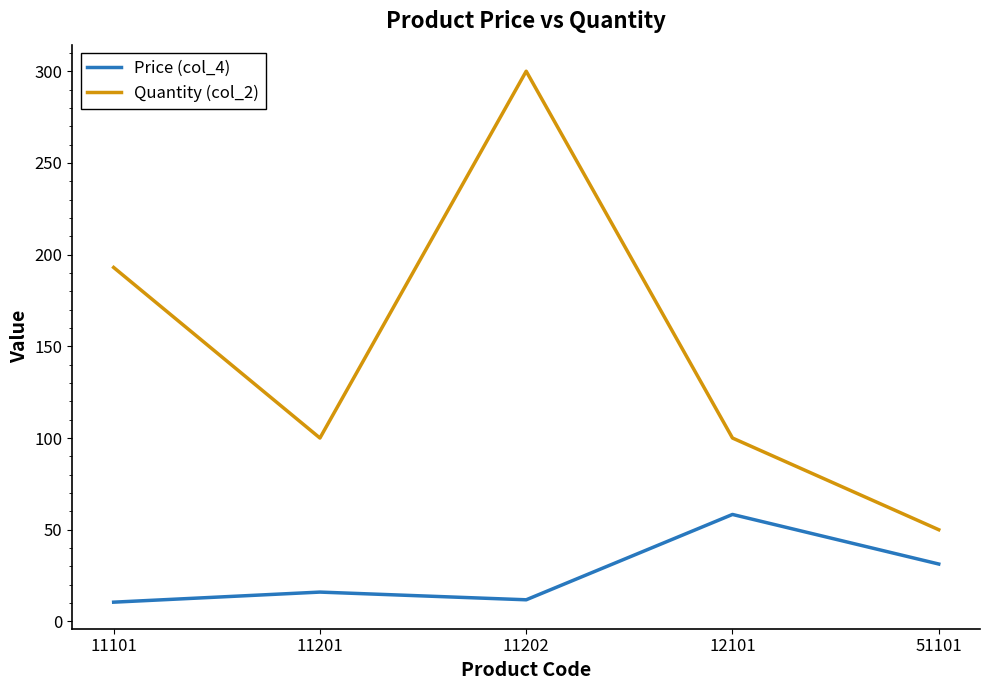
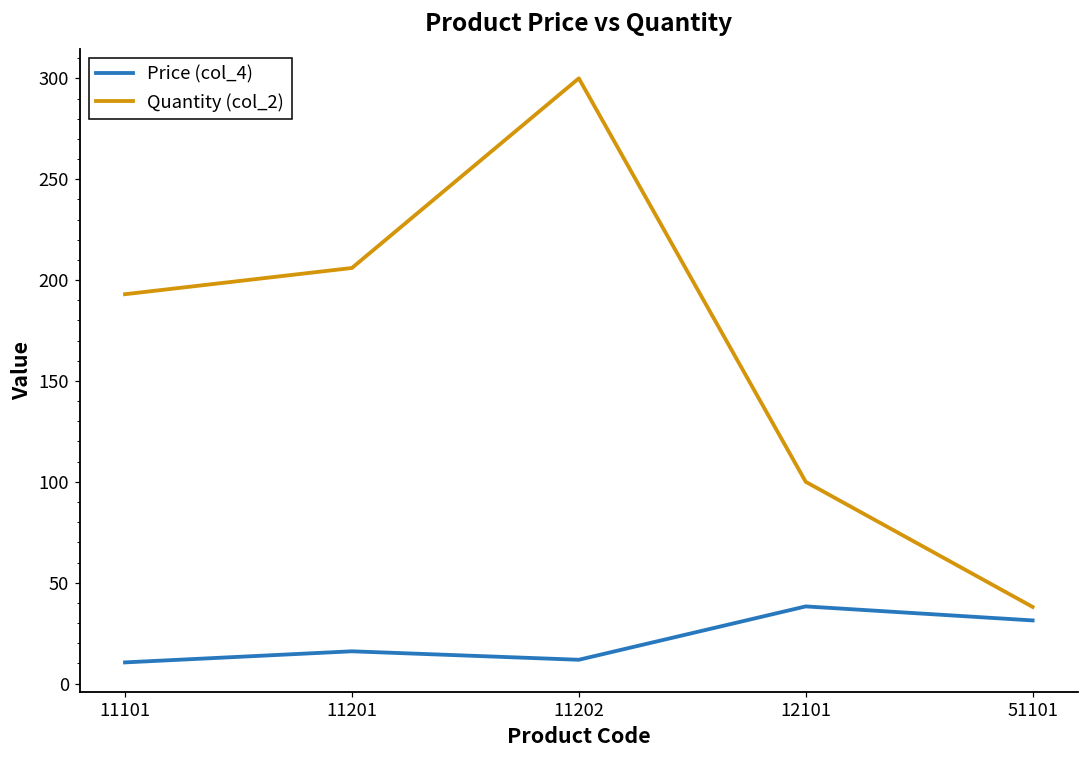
  {
    "Price (col_4)": {
      "11101": 11,
      "11201": 16,
      "11202": 12,
-     "12101": 58,
+     "12101": 38,
      "51101": 31
    },
    "Quantity (col_2)": {
      "11101": 193,
-     "11201": 100,
+     "11201": 206,
      "11202": 300,
      "12101": 100,
-     "51101": 50
+     "51101": 38
    }
  }
